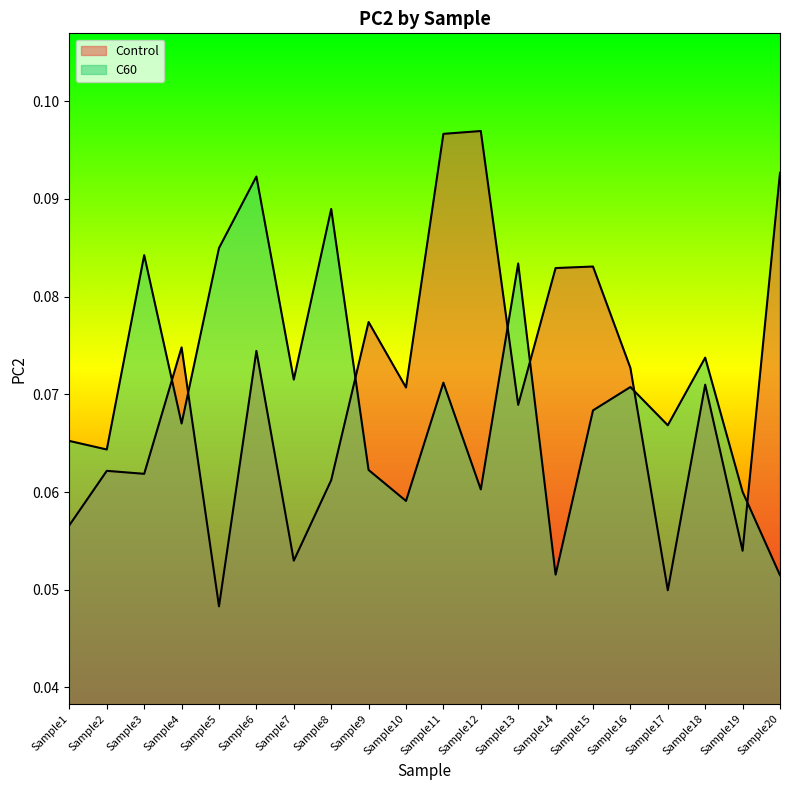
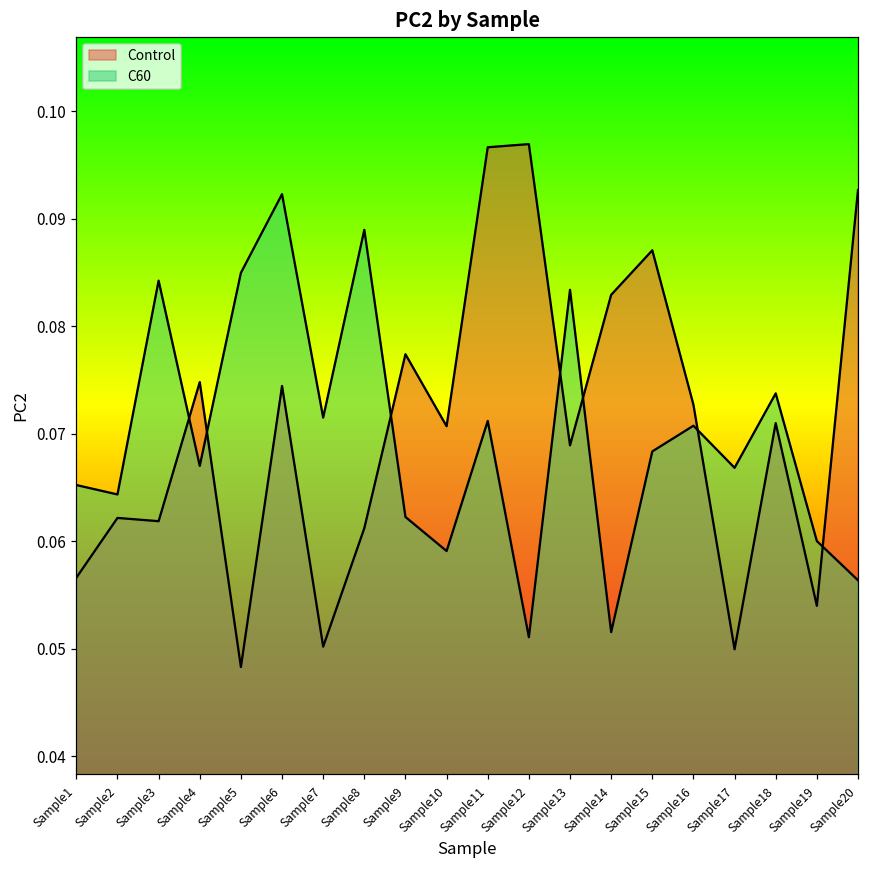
  {
    "Control": {
      "Sample1": 0.057,
      "Sample2": 0.062,
      "Sample3": 0.062,
      "Sample4": 0.075,
      "Sample5": 0.048,
      "Sample6": 0.074,
-     "Sample7": 0.053,
+     "Sample7": 0.050,
      "Sample8": 0.061,
      "Sample9": 0.077,
      "Sample10": 0.071,
      "Sample11": 0.097,
      "Sample12": 0.097,
      "Sample13": 0.069,
      "Sample14": 0.083,
-     "Sample15": 0.083,
+     "Sample15": 0.087,
      "Sample16": 0.073,
      "Sample17": 0.050,
      "Sample18": 0.071,
      "Sample19": 0.054,
      "Sample20": 0.093
    },
    "C60": {
      "Sample1": 0.065,
      "Sample2": 0.064,
      "Sample3": 0.084,
      "Sample4": 0.067,
      "Sample5": 0.085,
      "Sample6": 0.092,
      "Sample7": 0.072,
      "Sample8": 0.089,
      "Sample9": 0.062,
      "Sample10": 0.059,
      "Sample11": 0.071,
-     "Sample12": 0.060,
+     "Sample12": 0.051,
      "Sample13": 0.083,
      "Sample14": 0.052,
      "Sample15": 0.068,
      "Sample16": 0.071,
      "Sample17": 0.067,
      "Sample18": 0.074,
      "Sample19": 0.060,
-     "Sample20": 0.051
+     "Sample20": 0.056
    }
  }
